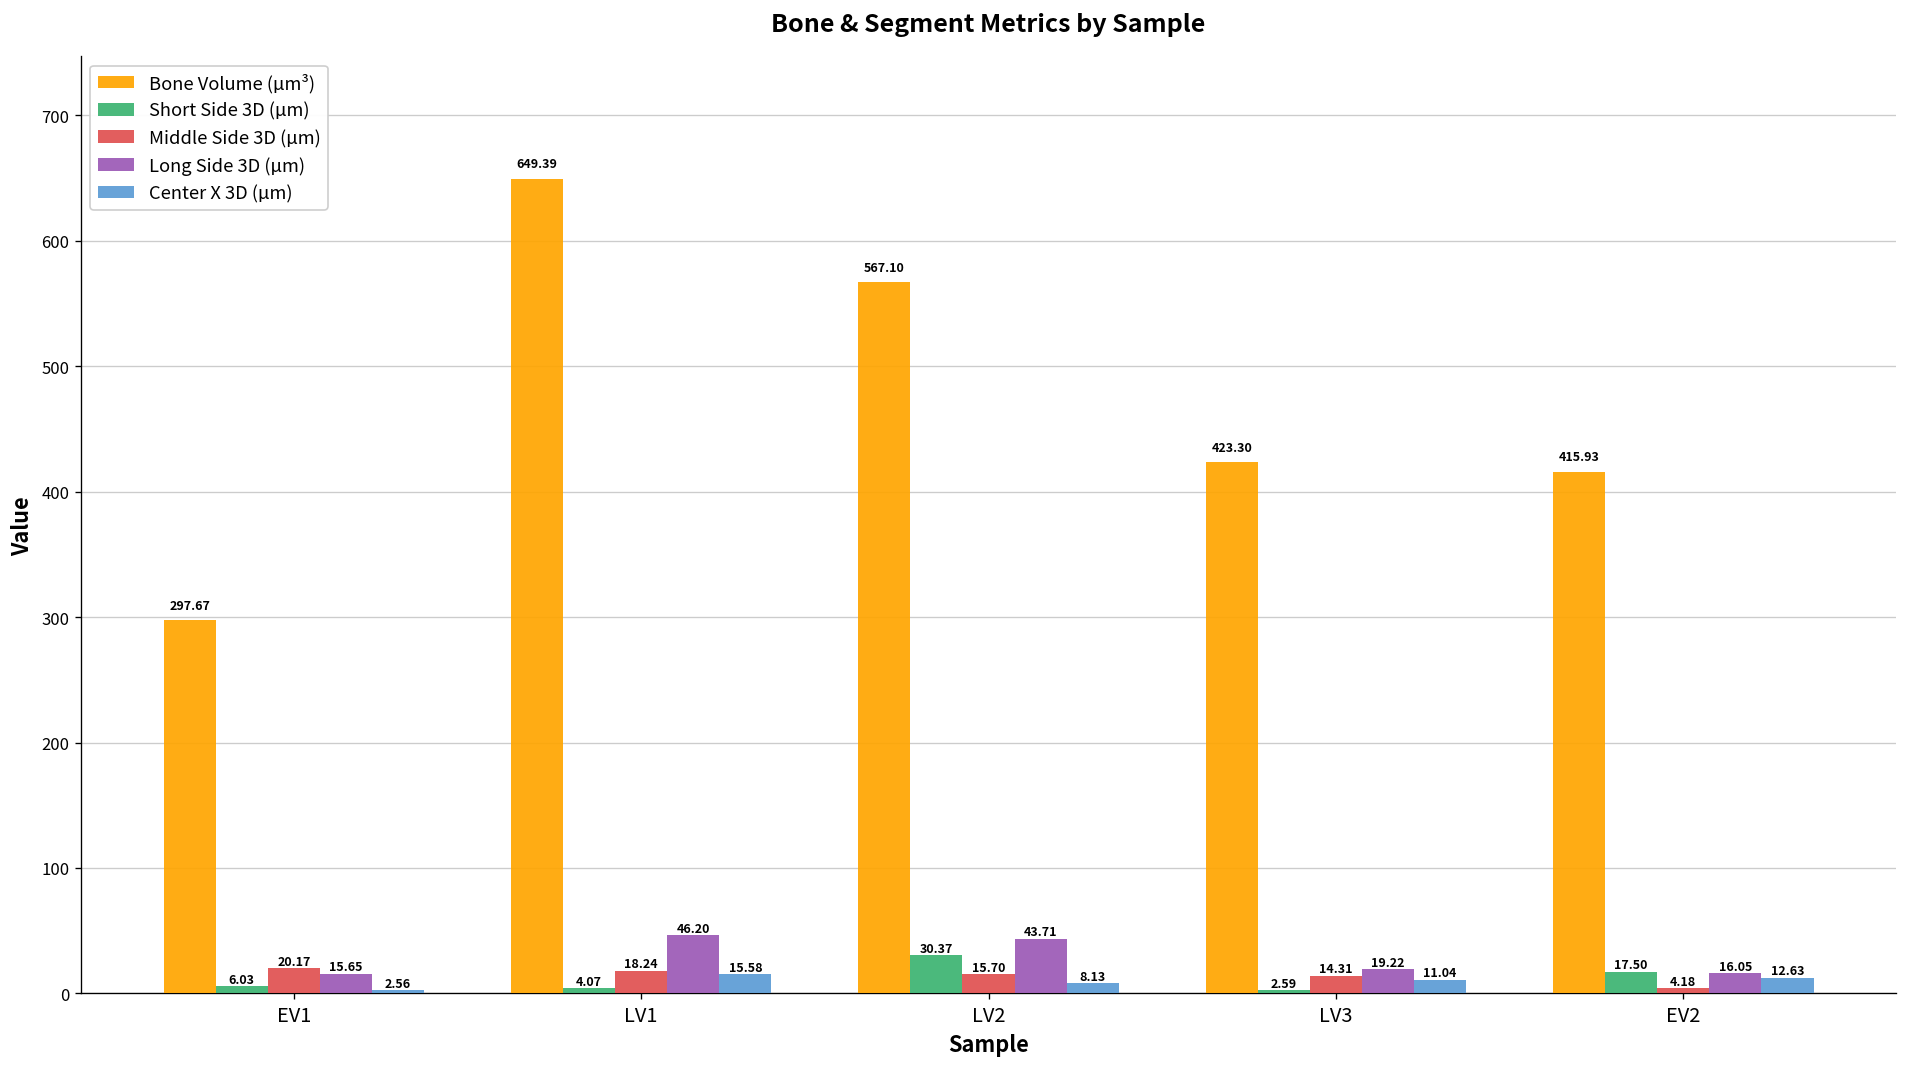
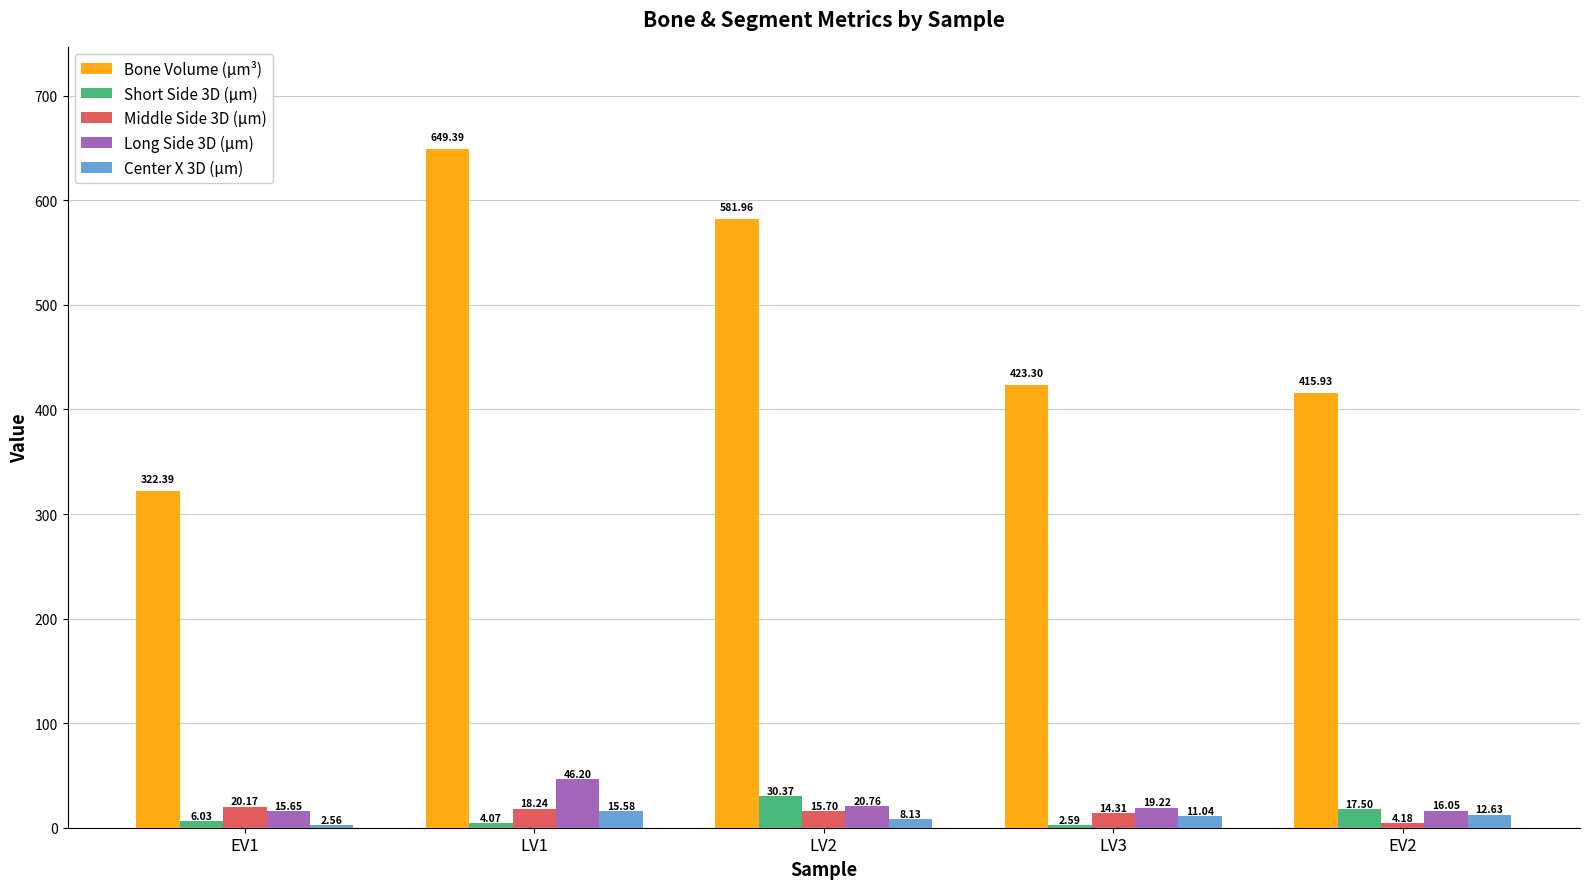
  {
    "Bone Volume (µm³)": {
-     "EV1": 297.67,
+     "EV1": 322.39,
      "LV1": 649.39,
-     "LV2": 567.10,
+     "LV2": 581.96,
      "LV3": 423.30,
      "EV2": 415.93
    },
    "Short Side 3D (µm)": {
      "EV1": 6.03,
      "LV1": 4.07,
      "LV2": 30.37,
      "LV3": 2.59,
      "EV2": 17.50
    },
    "Middle Side 3D (µm)": {
      "EV1": 20.17,
      "LV1": 18.24,
      "LV2": 15.70,
      "LV3": 14.31,
      "EV2": 4.18
    },
    "Long Side 3D (µm)": {
      "EV1": 15.65,
      "LV1": 46.20,
-     "LV2": 43.71,
+     "LV2": 20.76,
      "LV3": 19.22,
      "EV2": 16.05
    },
    "Center X 3D (µm)": {
      "EV1": 2.56,
      "LV1": 15.58,
      "LV2": 8.13,
      "LV3": 11.04,
      "EV2": 12.63
    }
  }
